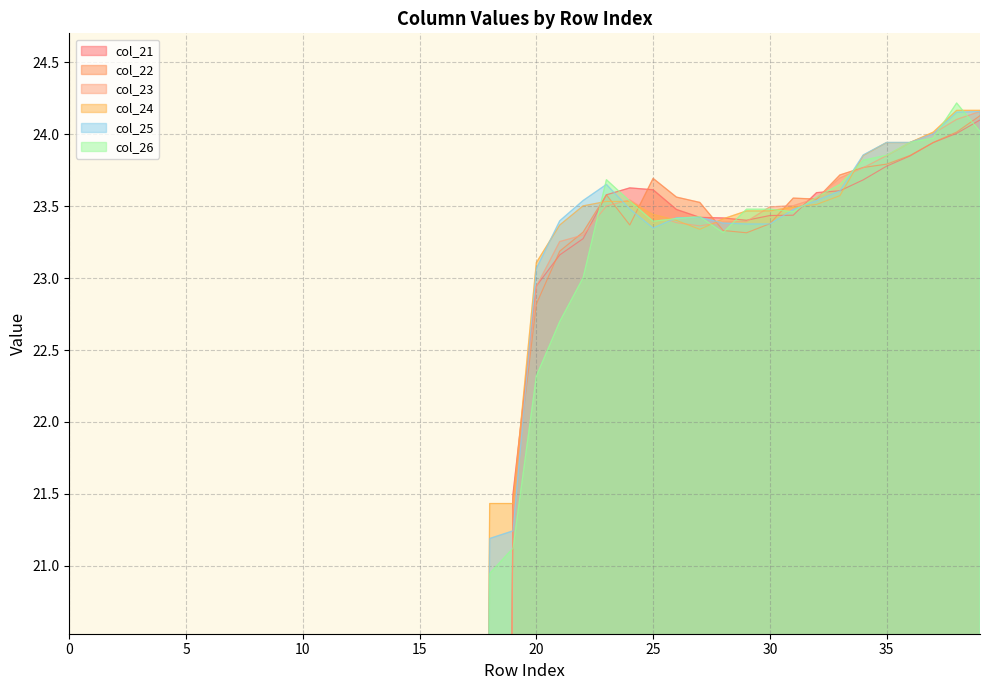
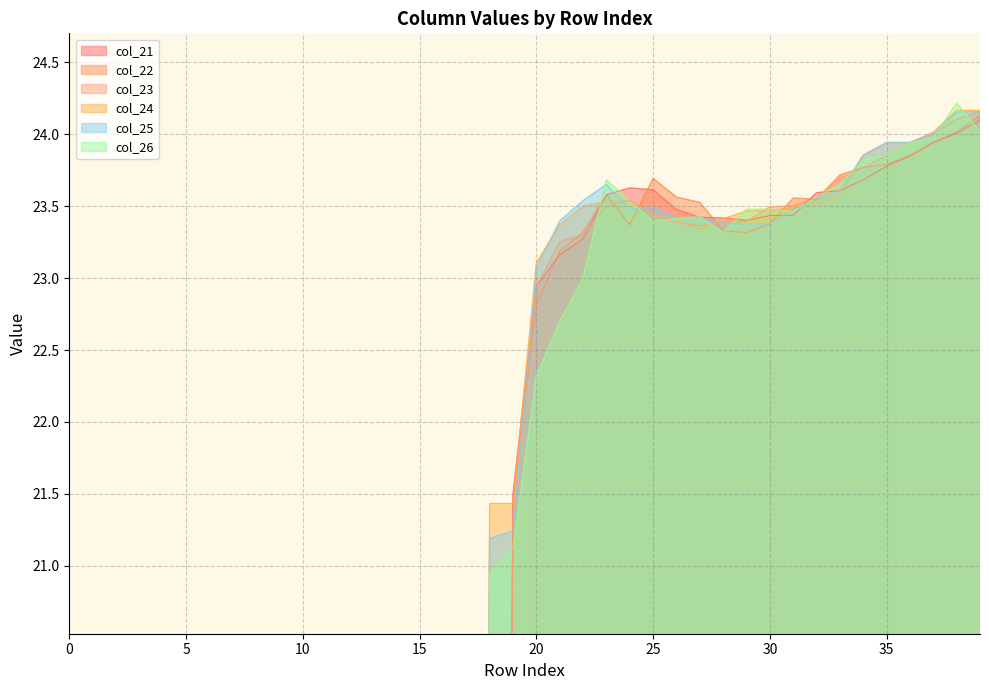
  {
    "col_25": {
      "20": 23.07,
-     "25": 23.35
+     "25": 23.49
    },
    "col_26": {
      "20": 22.32,
      "25": 23.40
    }
  }
